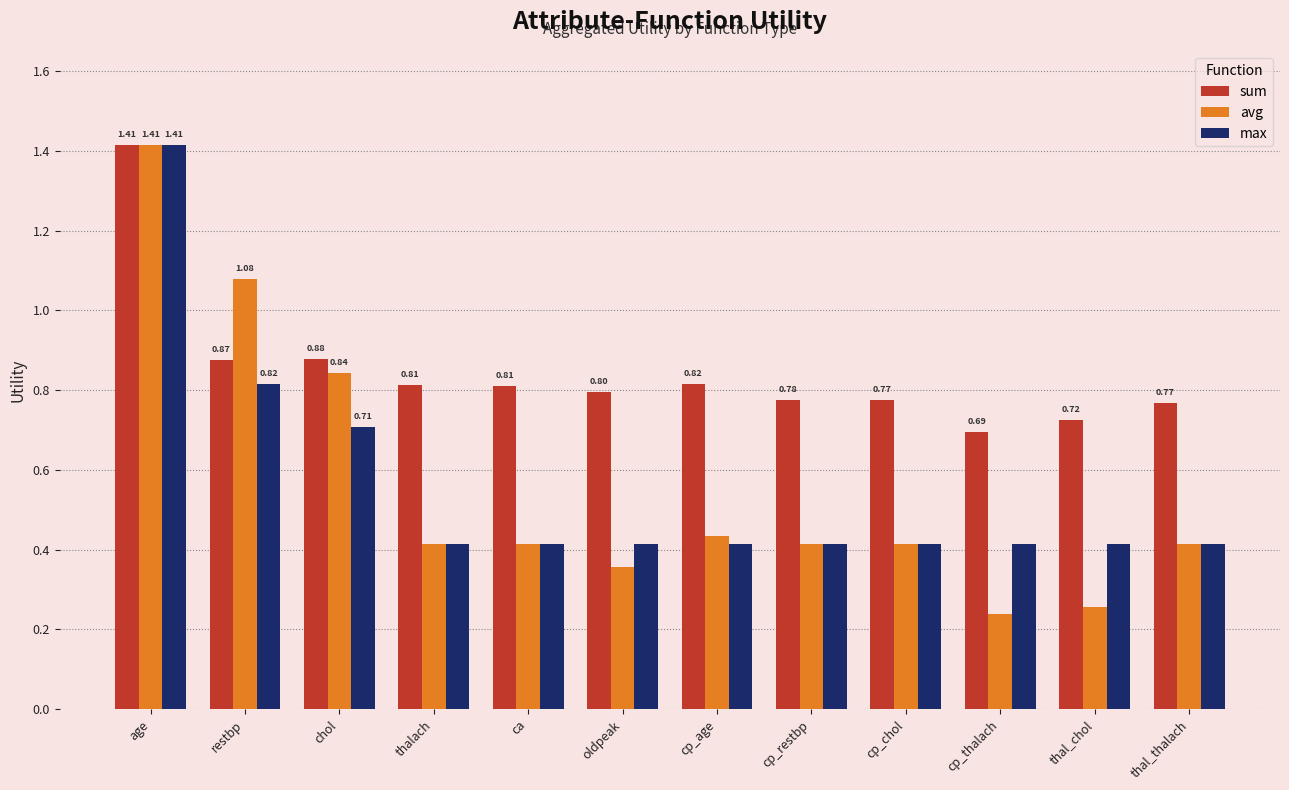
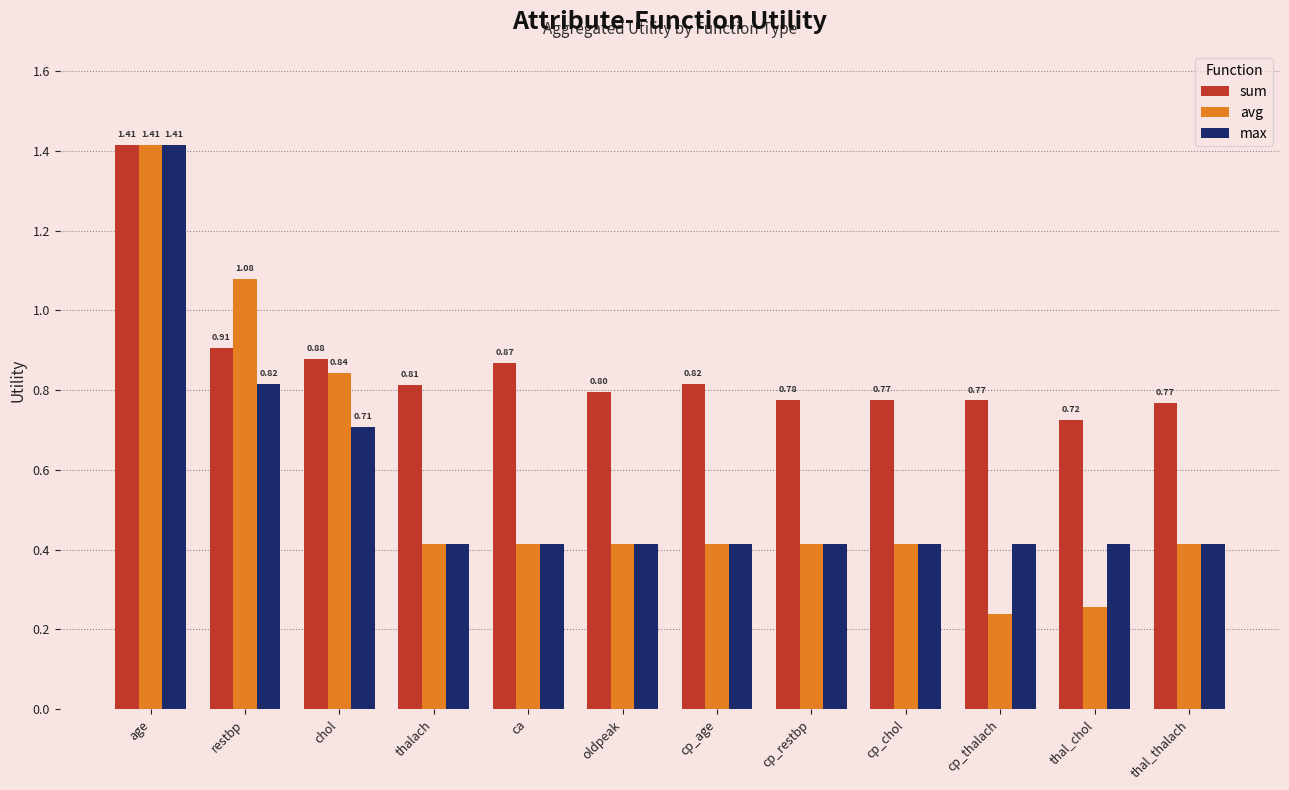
  {
    "sum": {
      "age": 1.41,
-     "restbp": 0.87,
+     "restbp": 0.91,
      "chol": 0.88,
      "thalach": 0.81,
-     "ca": 0.81,
+     "ca": 0.87,
      "oldpeak": 0.80,
      "cp_age": 0.82,
      "cp_restbp": 0.78,
      "cp_chol": 0.77,
-     "cp_thalach": 0.69,
+     "cp_thalach": 0.77,
      "thal_chol": 0.72,
      "thal_thalach": 0.77
    },
    "avg": {
      "thalach": 0.41,
      "ca": 0.41,
-     "oldpeak": 0.36,
-     "cp_age": 0.43,
+     "oldpeak": 0.41,
+     "cp_age": 0.41,
      "cp_restbp": 0.41,
      "cp_chol": 0.41,
      "cp_thalach": 0.24,
      "thal_chol": 0.26,
      "thal_thalach": 0.41
    },
    "max": {
      "age": 1.41,
      "restbp": 0.82,
      "chol": 0.71
    }
  }
